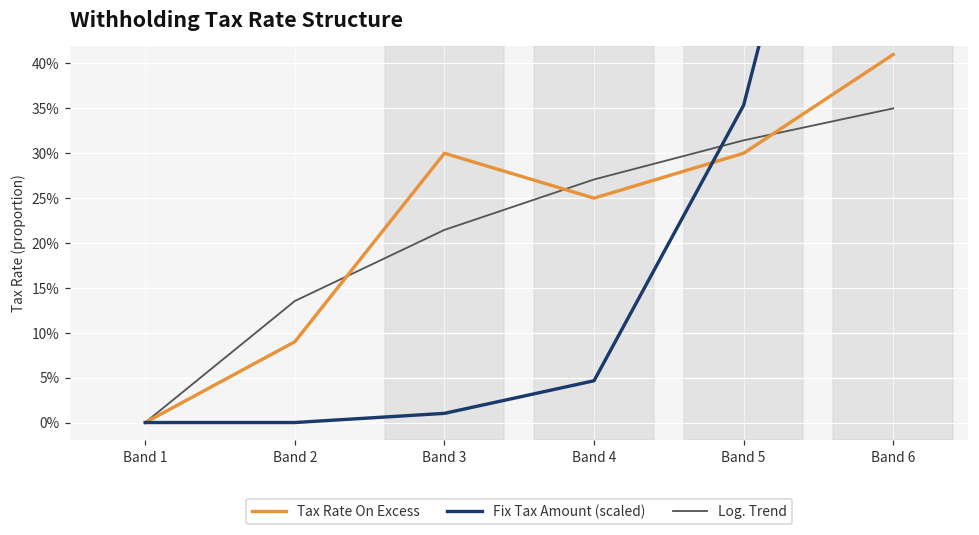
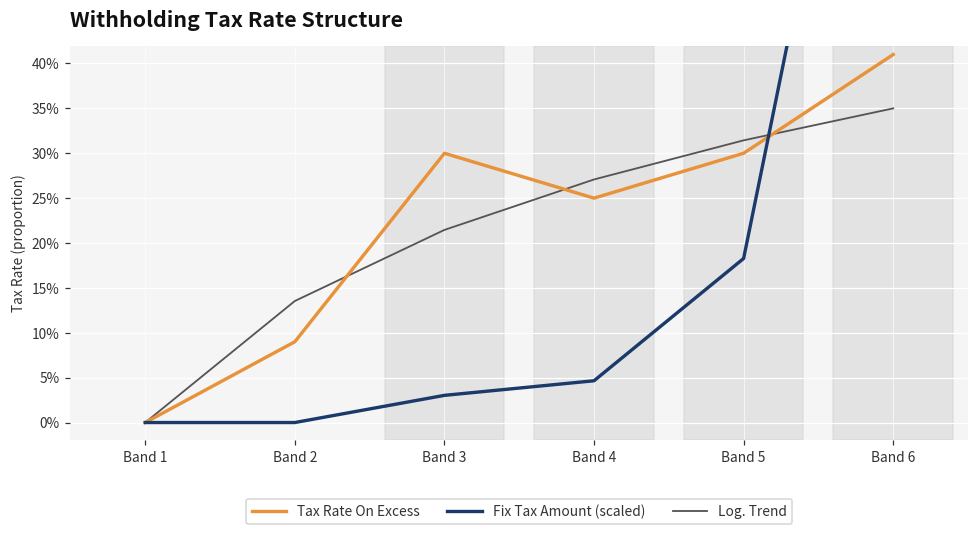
  {
    "Tax Rate On Excess": {
      "Band 2": "9%",
      "Band 3": "30%",
      "Band 4": "25%",
      "Band 5": "30%",
      "Band 6": "41%"
    },
    "Fix Tax Amount (scaled)": {
      "Band 2": "0%",
-     "Band 3": "1%",
+     "Band 3": "3%",
      "Band 4": "5%",
-     "Band 5": "35%"
+     "Band 5": "18%"
    },
    "Log. Trend": {
      "Band 2": "14%",
      "Band 3": "21%",
      "Band 4": "27%",
      "Band 5": "31%",
      "Band 6": "35%"
    }
  }
